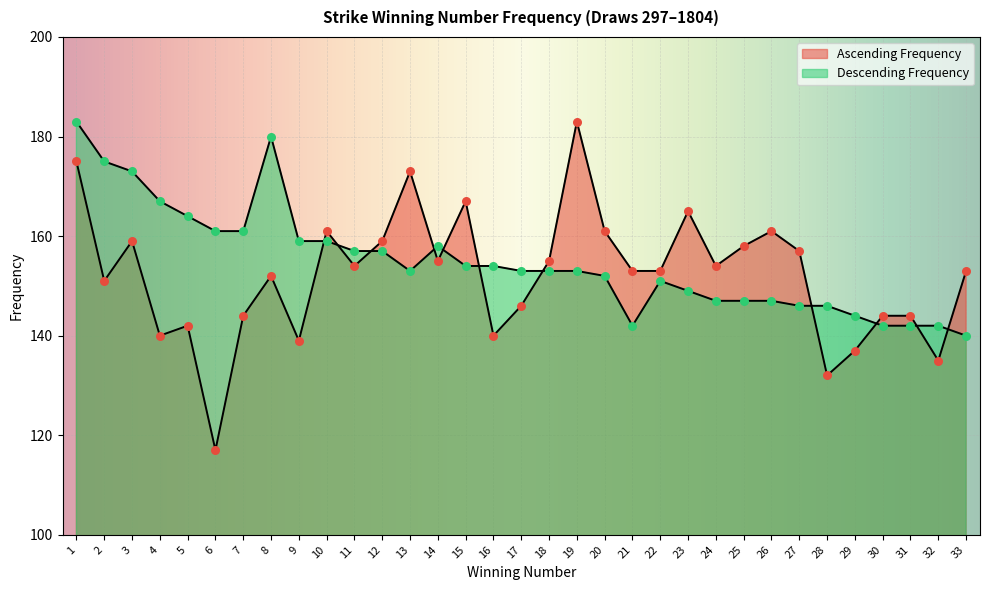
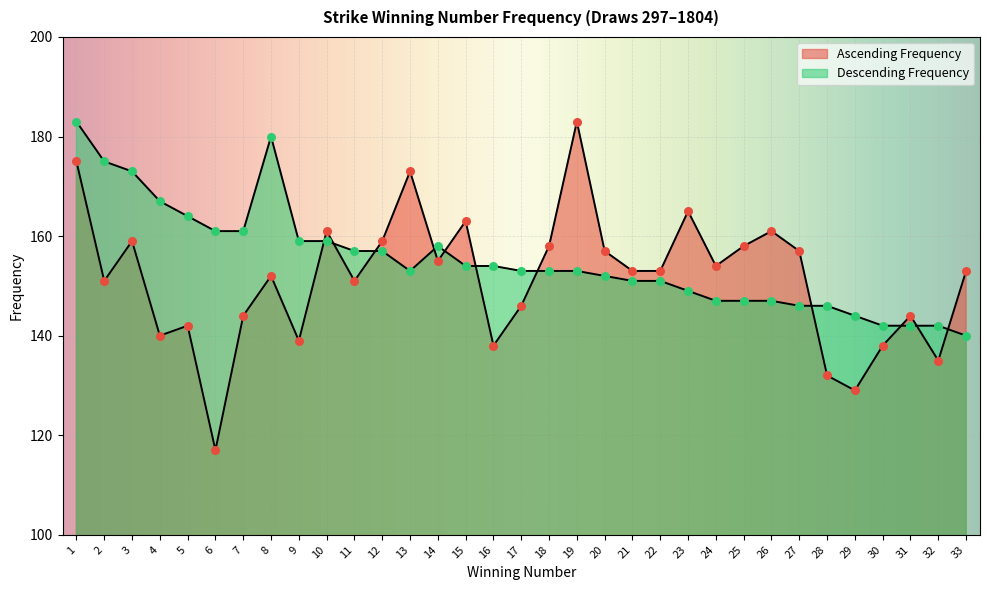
  {
    "Ascending Frequency": {
      "1": 175,
      "2": 151,
      "3": 159,
      "4": 140,
      "5": 142,
      "6": 117,
      "7": 144,
      "8": 152,
      "9": 139,
      "10": 161,
-     "11": 154,
+     "11": 151,
      "12": 159,
      "13": 173,
      "14": 155,
-     "15": 167,
-     "16": 140,
+     "15": 163,
+     "16": 138,
      "17": 146,
-     "18": 155,
+     "18": 158,
      "19": 183,
-     "20": 161,
+     "20": 157,
      "21": 153,
      "22": 153,
      "23": 165,
      "24": 154,
      "25": 158,
      "26": 161,
      "27": 157,
      "28": 132,
-     "29": 137,
-     "30": 144,
+     "29": 129,
+     "30": 138,
      "31": 144,
      "32": 135,
      "33": 153
    },
    "Descending Frequency": {
      "1": 183,
      "2": 175,
      "3": 173,
      "4": 167,
      "5": 164,
      "6": 161,
      "7": 161,
      "8": 180,
      "9": 159,
      "10": 159,
      "11": 157,
      "12": 157,
      "13": 153,
      "14": 158,
      "15": 154,
      "16": 154,
      "17": 153,
      "18": 153,
      "19": 153,
      "20": 152,
-     "21": 142,
+     "21": 151,
      "22": 151,
      "23": 149,
      "24": 147,
      "25": 147,
      "26": 147,
      "27": 146,
      "28": 146,
      "29": 144,
      "30": 142,
      "31": 142,
      "32": 142,
      "33": 140
    }
  }
